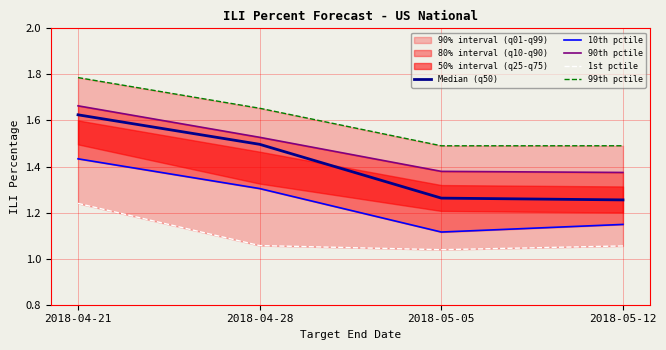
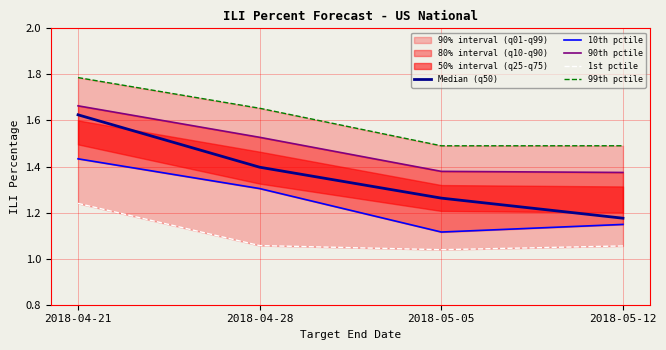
  {
    "Median (q50)": {
      "2018-04-21": 1.62,
-     "2018-04-28": 1.50,
+     "2018-04-28": 1.40,
      "2018-05-05": 1.26,
-     "2018-05-12": 1.26
+     "2018-05-12": 1.18
    },
    "10th pctile": {
      "2018-04-21": 1.43,
      "2018-04-28": 1.30,
      "2018-05-05": 1.12,
      "2018-05-12": 1.15
    },
    "1st pctile": {
      "2018-04-21": 1.24,
      "2018-04-28": 1.06,
      "2018-05-05": 1.04,
      "2018-05-12": 1.06
    }
  }
